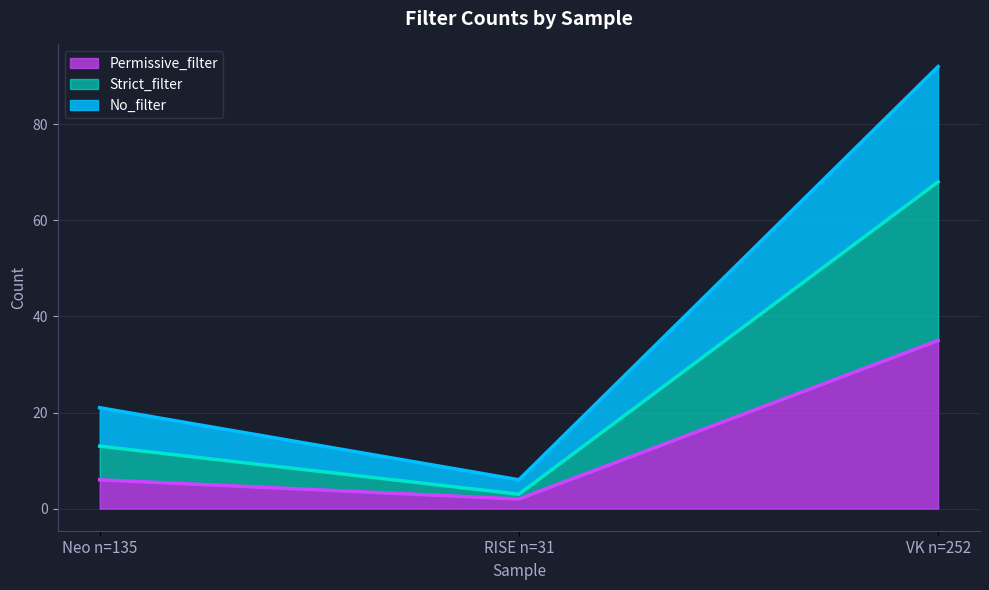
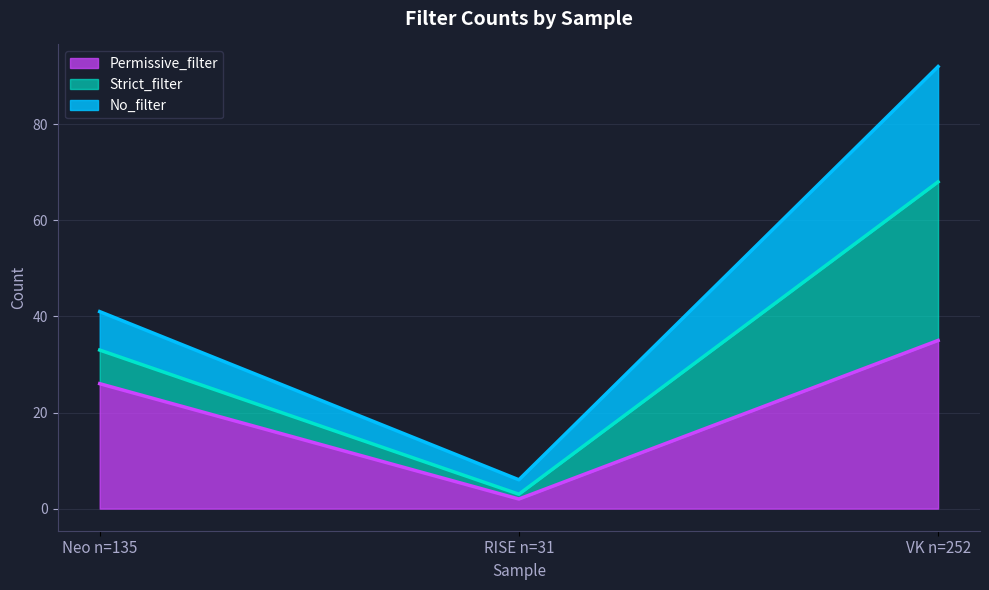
  {
    "Permissive_filter": {
-     "Neo n=135": 6,
+     "Neo n=135": 26,
      "RISE n=31": 2,
      "VK n=252": 35
    },
    "Strict_filter": {
      "Neo n=135": 7,
      "RISE n=31": 1,
      "VK n=252": 33
    },
    "No_filter": {
      "Neo n=135": 8,
      "RISE n=31": 3,
      "VK n=252": 24
    }
  }
